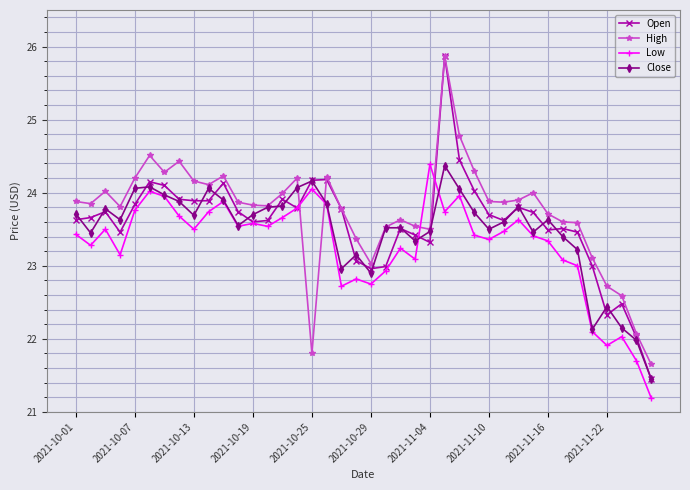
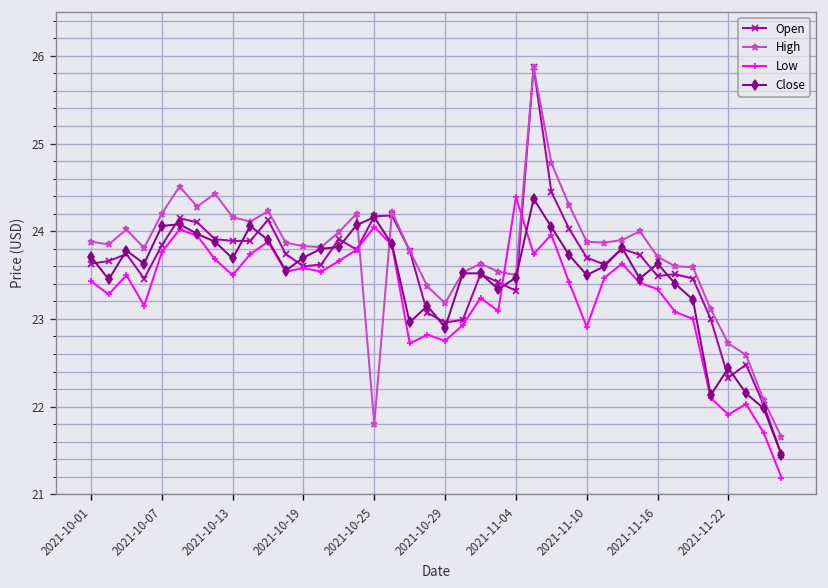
  {
    "High": {
      "2021-10-01": 23.9,
      "2021-10-07": 24.2,
      "2021-10-13": 24.2,
      "2021-10-19": 23.8,
      "2021-10-25": 21.8,
-     "2021-10-29": 23.0,
+     "2021-10-29": 23.2,
      "2021-11-10": 23.9,
      "2021-11-16": 23.7,
      "2021-11-22": 22.7
    },
    "Low": {
      "2021-10-01": 23.4,
      "2021-10-07": 23.8,
      "2021-10-13": 23.5,
      "2021-10-25": 24.1,
      "2021-10-29": 22.8,
      "2021-11-04": 24.4,
-     "2021-11-10": 23.4,
+     "2021-11-10": 22.9,
      "2021-11-16": 23.3,
      "2021-11-22": 21.9
    }
  }
